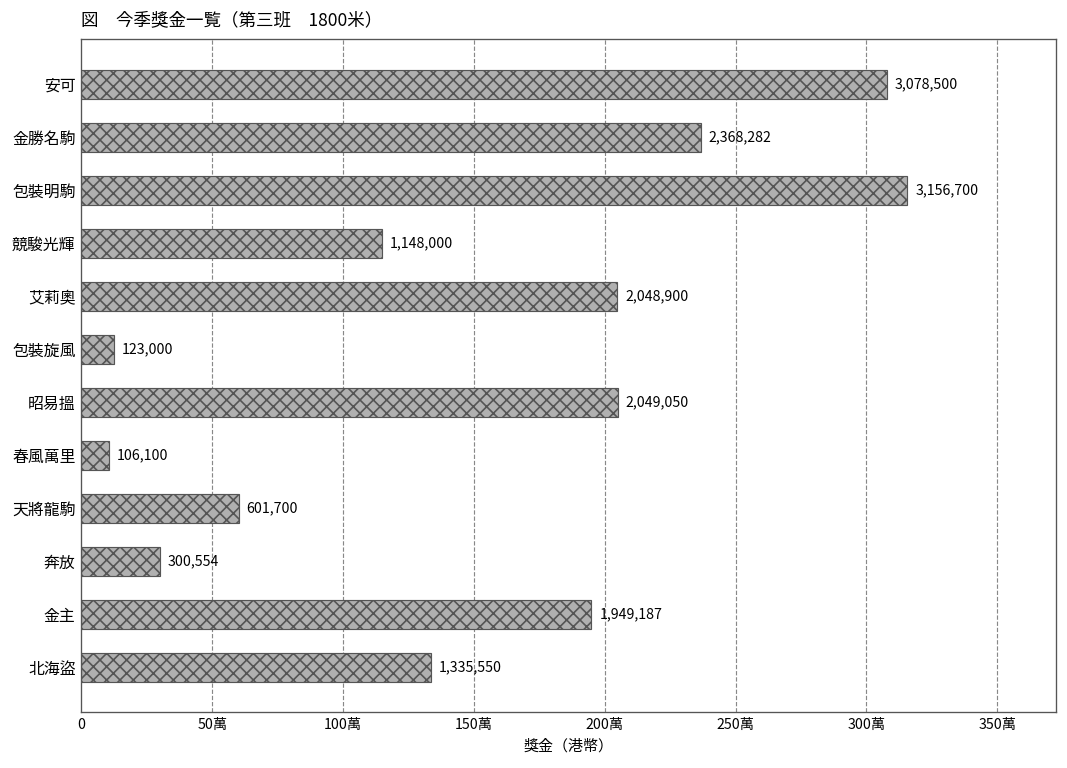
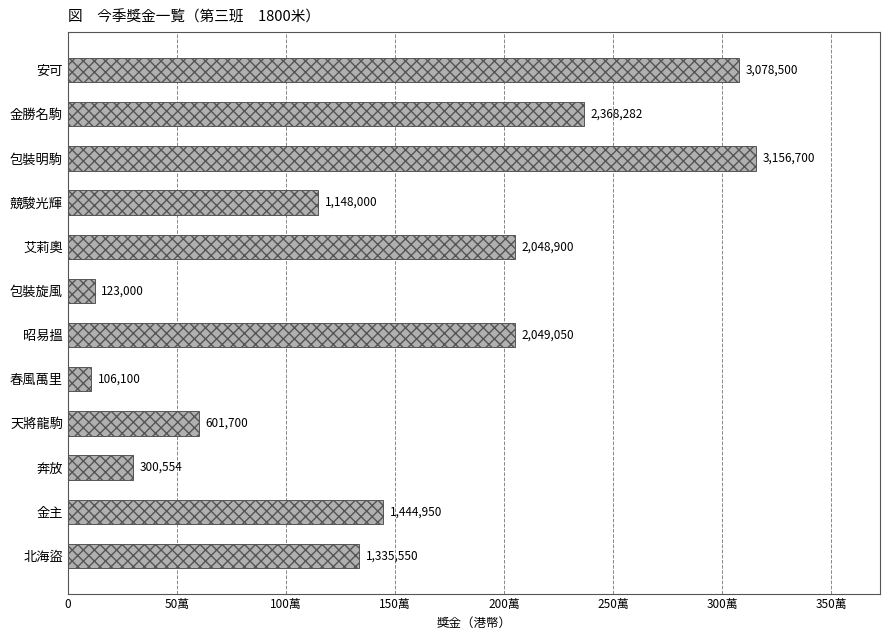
  {
    "安可": "3,078,500",
    "金勝名駒": "2,368,282",
    "包裝明駒": "3,156,700",
    "競駿光輝": "1,148,000",
    "艾莉奧": "2,048,900",
    "包裝旋風": "123,000",
    "昭易搵": "2,049,050",
    "春風萬里": "106,100",
    "天將龍駒": "601,700",
    "奔放": "300,554",
-   "金主": "1,949,187",
+   "金主": "1,444,950",
    "北海盜": "1,335,550"
  }
